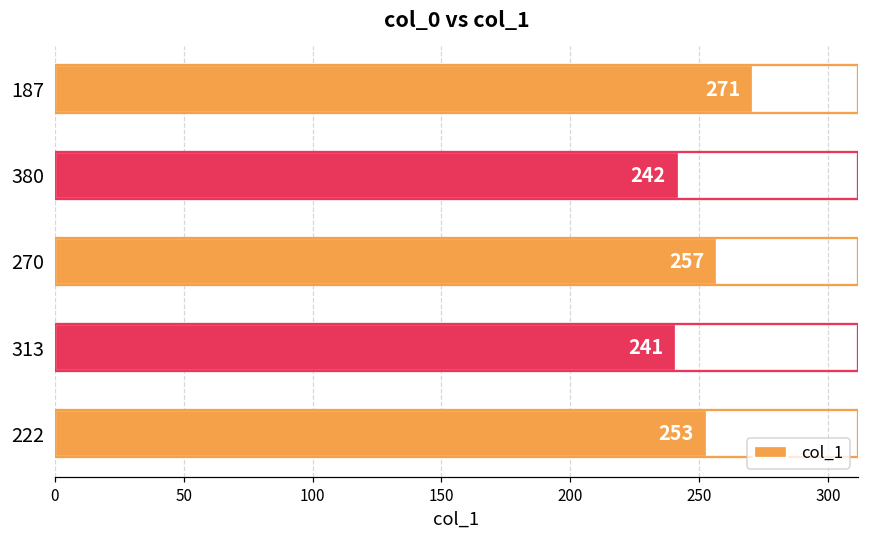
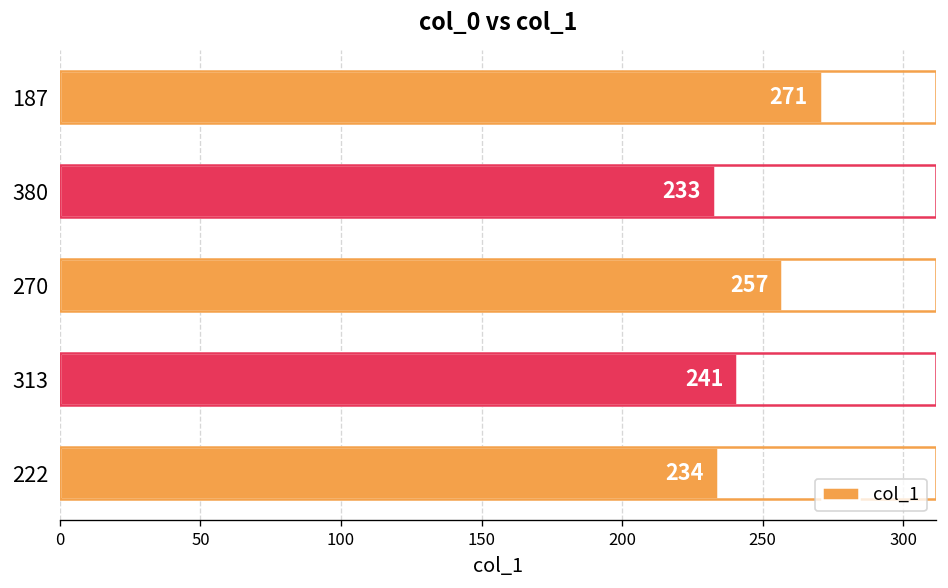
  {
    "187": 271,
-   "380": 242,
+   "380": 233,
    "270": 257,
    "313": 241,
-   "222": 253
+   "222": 234
  }
